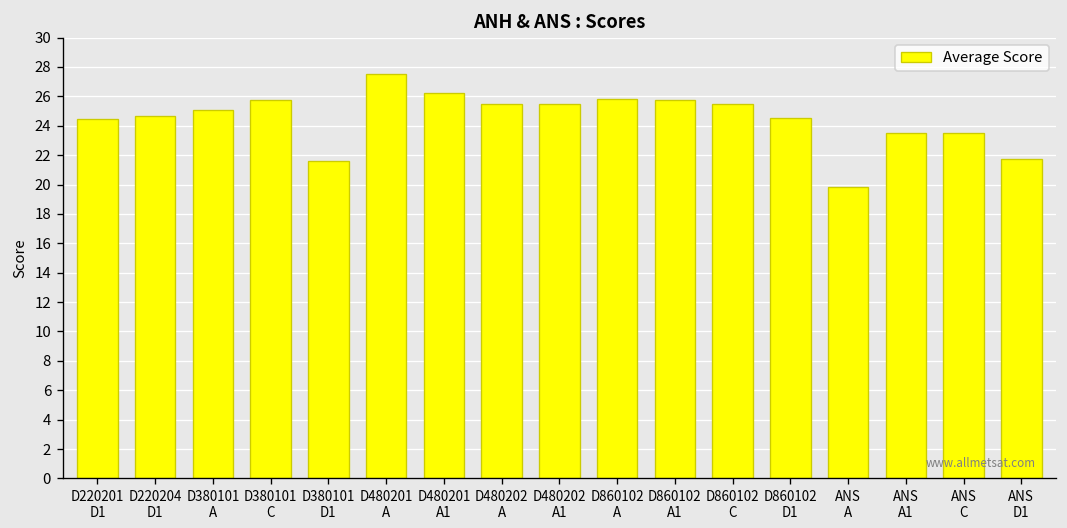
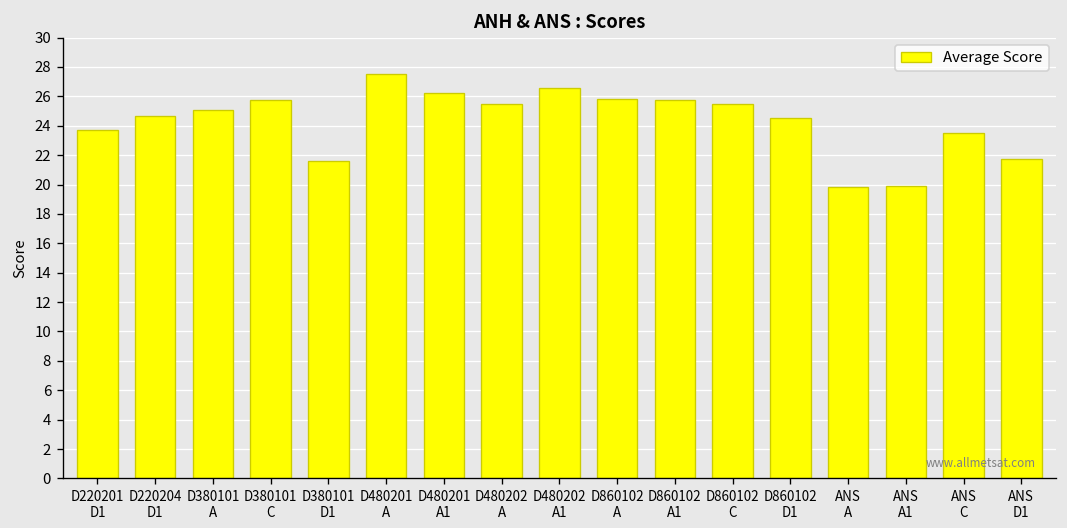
  {
-   "D220201 D1": 24.4,
+   "D220201 D1": 23.7,
    "D220204 D1": 24.7,
    "D380101 A": 25.1,
    "D380101 C": 25.8,
    "D380101 D1": 21.6,
    "D480201 A": 27.5,
    "D480201 A1": 26.3,
    "D480202 A": 25.5,
-   "D480202 A1": 25.5,
+   "D480202 A1": 26.6,
    "D860102 A": 25.8,
    "D860102 A1": 25.8,
    "D860102 C": 25.5,
    "D860102 D1": 24.5,
    "ANS A": 19.8,
-   "ANS A1": 23.5,
+   "ANS A1": 19.9,
    "ANS C": 23.5,
    "ANS D1": 21.8
  }
